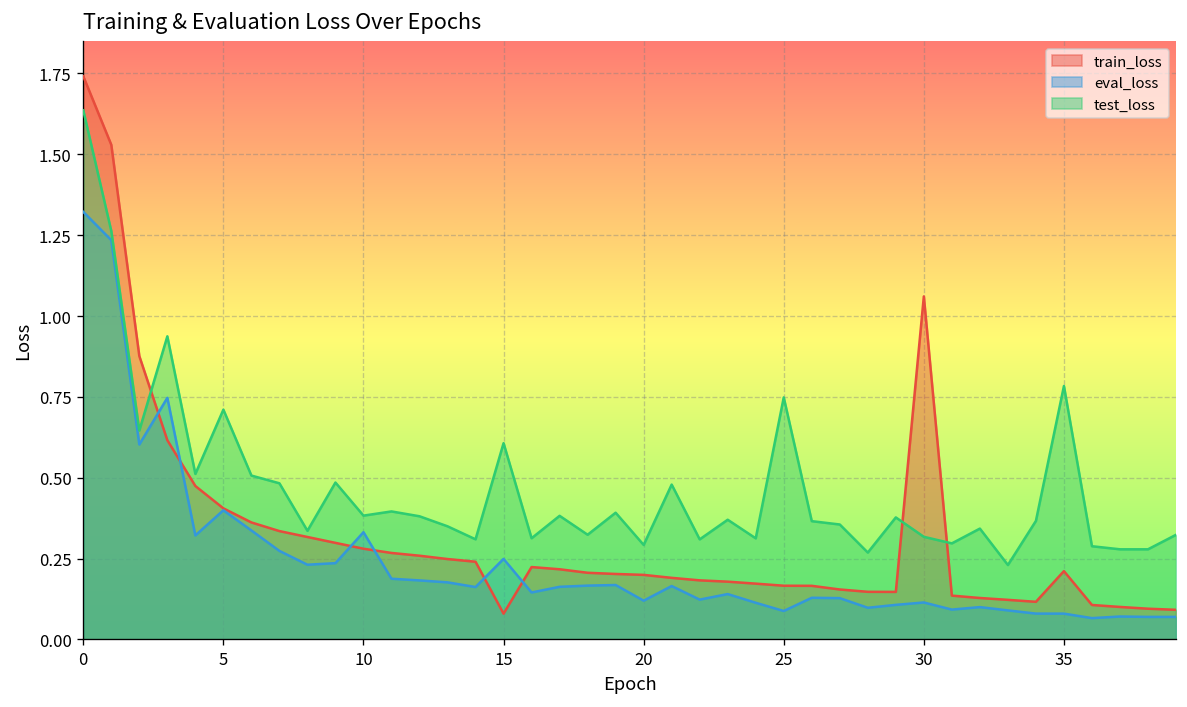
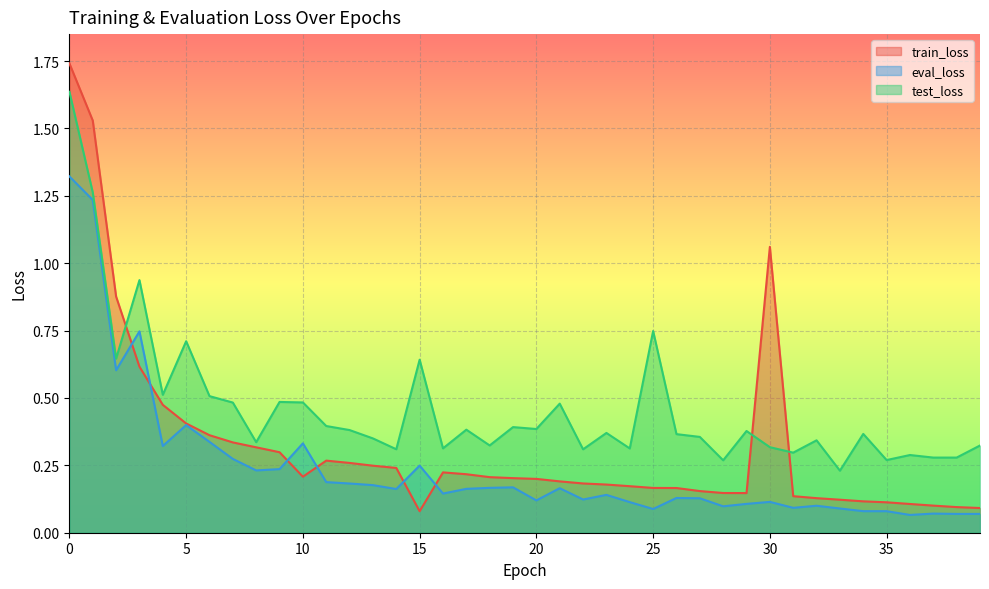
  {
    "train_loss": {
      "0": 1.74,
-     "10": 0.28,
+     "10": 0.21,
      "15": 0.08,
      "20": 0.20,
      "25": 0.17,
      "30": 1.06,
-     "35": 0.21
+     "35": 0.11
    },
    "eval_loss": {
      "0": 1.32,
      "10": 0.33,
      "15": 0.25,
      "20": 0.12,
      "25": 0.09,
      "30": 0.11,
      "35": 0.08
    },
    "test_loss": {
      "0": 1.64,
      "5": 0.71,
-     "10": 0.38,
-     "15": 0.61,
-     "20": 0.29,
+     "10": 0.48,
+     "15": 0.64,
+     "20": 0.38,
      "25": 0.75,
      "30": 0.32,
-     "35": 0.78
+     "35": 0.27
    }
  }
